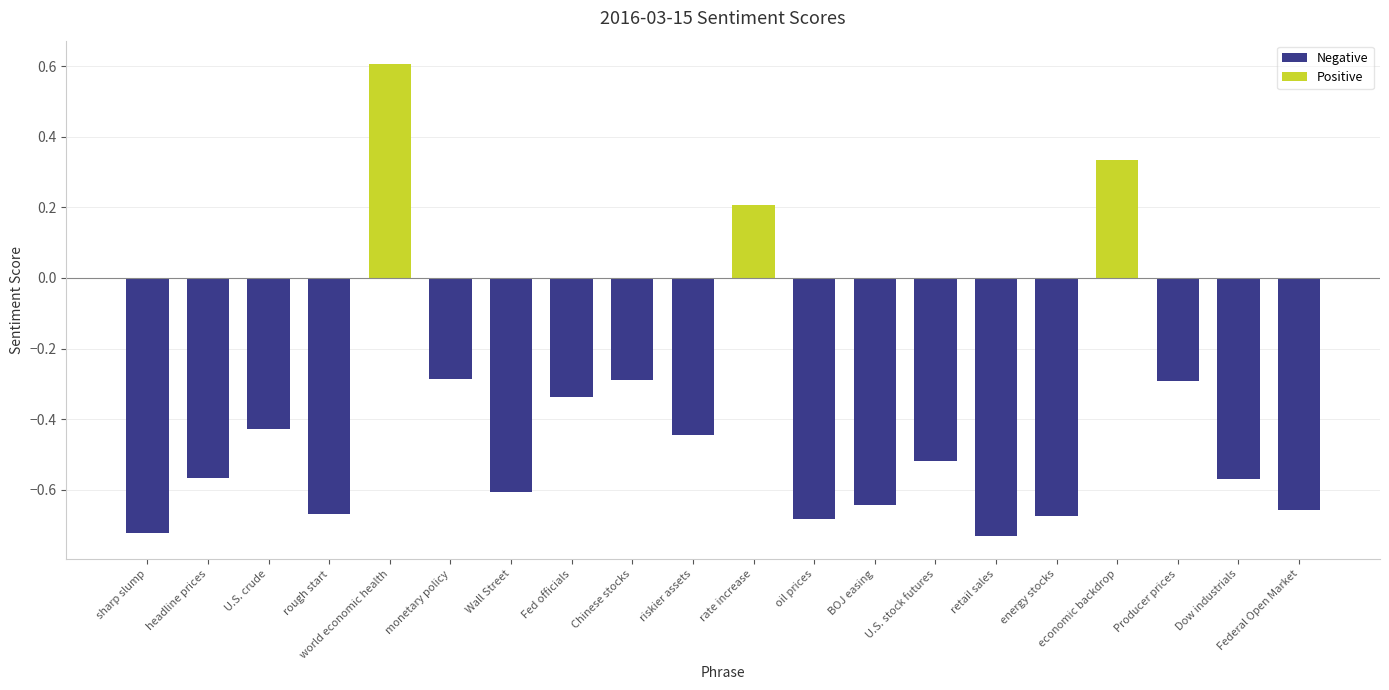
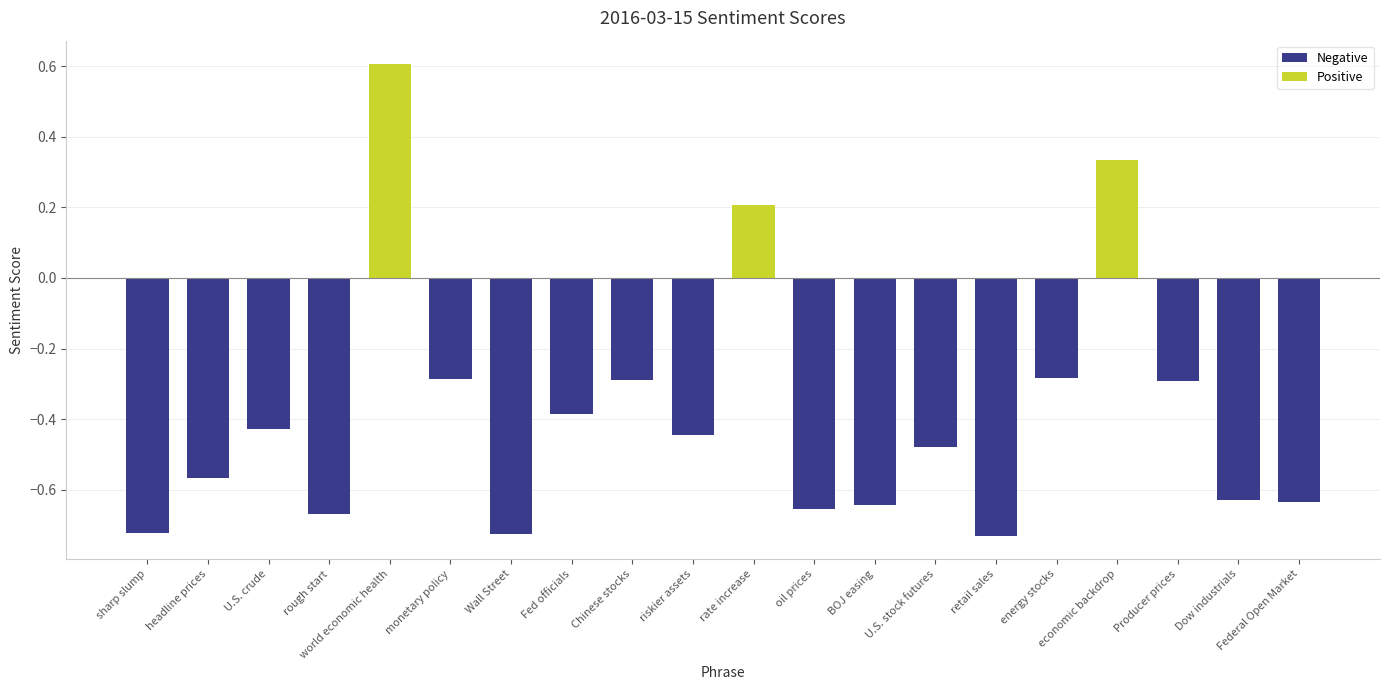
  {
    "Negative": {
      "sharp slump": -0.72,
      "headline prices": -0.57,
      "U.S. crude": -0.43,
      "rough start": -0.67,
      "monetary policy": -0.29,
-     "Wall Street": -0.61,
-     "Fed officials": -0.34,
+     "Wall Street": -0.73,
+     "Fed officials": -0.39,
      "Chinese stocks": -0.29,
      "riskier assets": -0.44,
-     "oil prices": -0.68,
+     "oil prices": -0.65,
      "BOJ easing": -0.64,
-     "U.S. stock futures": -0.52,
+     "U.S. stock futures": -0.48,
      "retail sales": -0.73,
-     "energy stocks": -0.68,
+     "energy stocks": -0.28,
      "Producer prices": -0.29,
-     "Dow industrials": -0.57,
-     "Federal Open Market": -0.66
+     "Dow industrials": -0.63,
+     "Federal Open Market": -0.63
    },
    "Positive": {
      "world economic health": 0.61,
      "rate increase": 0.21,
      "economic backdrop": 0.33
    }
  }
